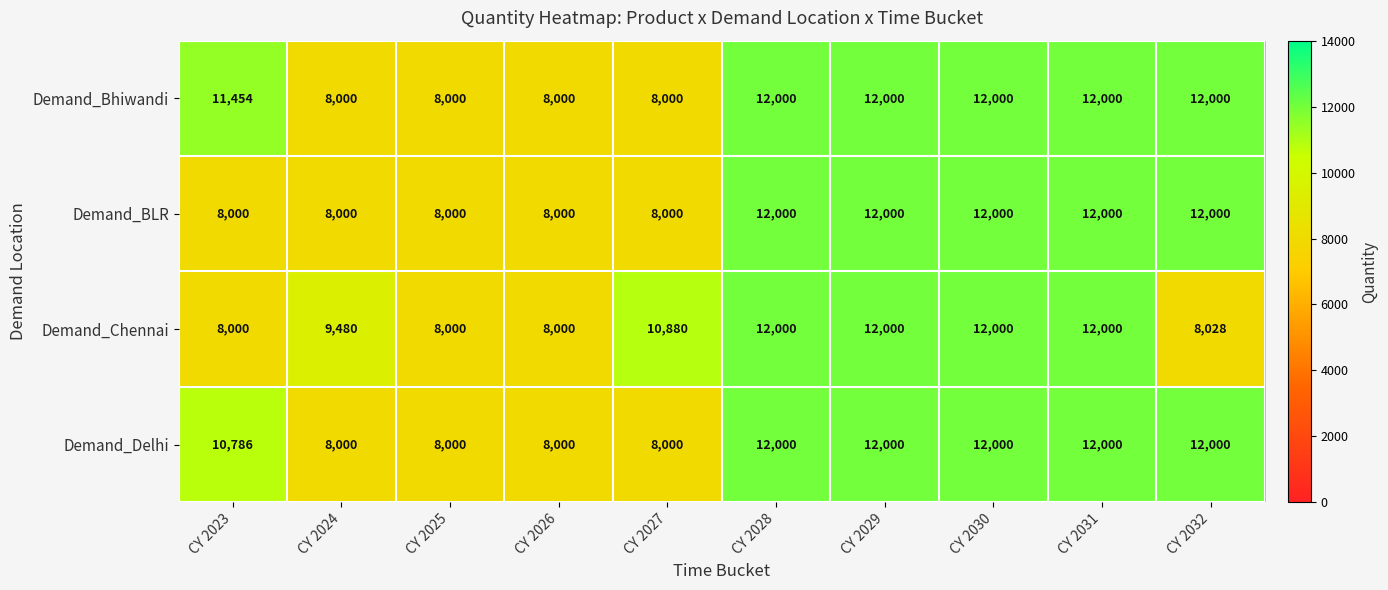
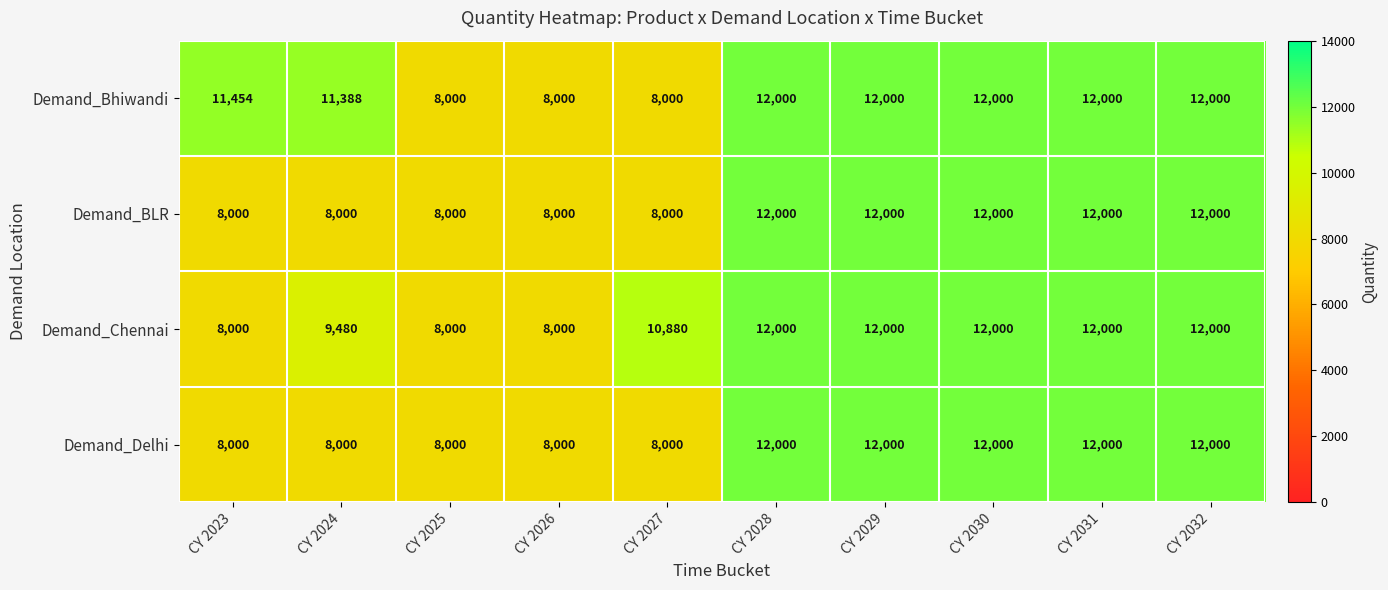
  {
    "Demand_Bhiwandi": {
      "CY 2023": "11,454",
-     "CY 2024": "8,000",
+     "CY 2024": "11,388",
      "CY 2025": "8,000",
      "CY 2026": "8,000",
      "CY 2027": "8,000",
      "CY 2028": "12,000",
      "CY 2029": "12,000",
      "CY 2030": "12,000",
      "CY 2031": "12,000",
      "CY 2032": "12,000"
    },
    "Demand_BLR": {
      "CY 2023": "8,000",
      "CY 2024": "8,000",
      "CY 2025": "8,000",
      "CY 2026": "8,000",
      "CY 2027": "8,000",
      "CY 2028": "12,000",
      "CY 2029": "12,000",
      "CY 2030": "12,000",
      "CY 2031": "12,000",
      "CY 2032": "12,000"
    },
    "Demand_Chennai": {
      "CY 2023": "8,000",
      "CY 2024": "9,480",
      "CY 2025": "8,000",
      "CY 2026": "8,000",
      "CY 2027": "10,880",
      "CY 2028": "12,000",
      "CY 2029": "12,000",
      "CY 2030": "12,000",
      "CY 2031": "12,000",
-     "CY 2032": "8,028"
+     "CY 2032": "12,000"
    },
    "Demand_Delhi": {
-     "CY 2023": "10,786",
+     "CY 2023": "8,000",
      "CY 2024": "8,000",
      "CY 2025": "8,000",
      "CY 2026": "8,000",
      "CY 2027": "8,000",
      "CY 2028": "12,000",
      "CY 2029": "12,000",
      "CY 2030": "12,000",
      "CY 2031": "12,000",
      "CY 2032": "12,000"
    }
  }
